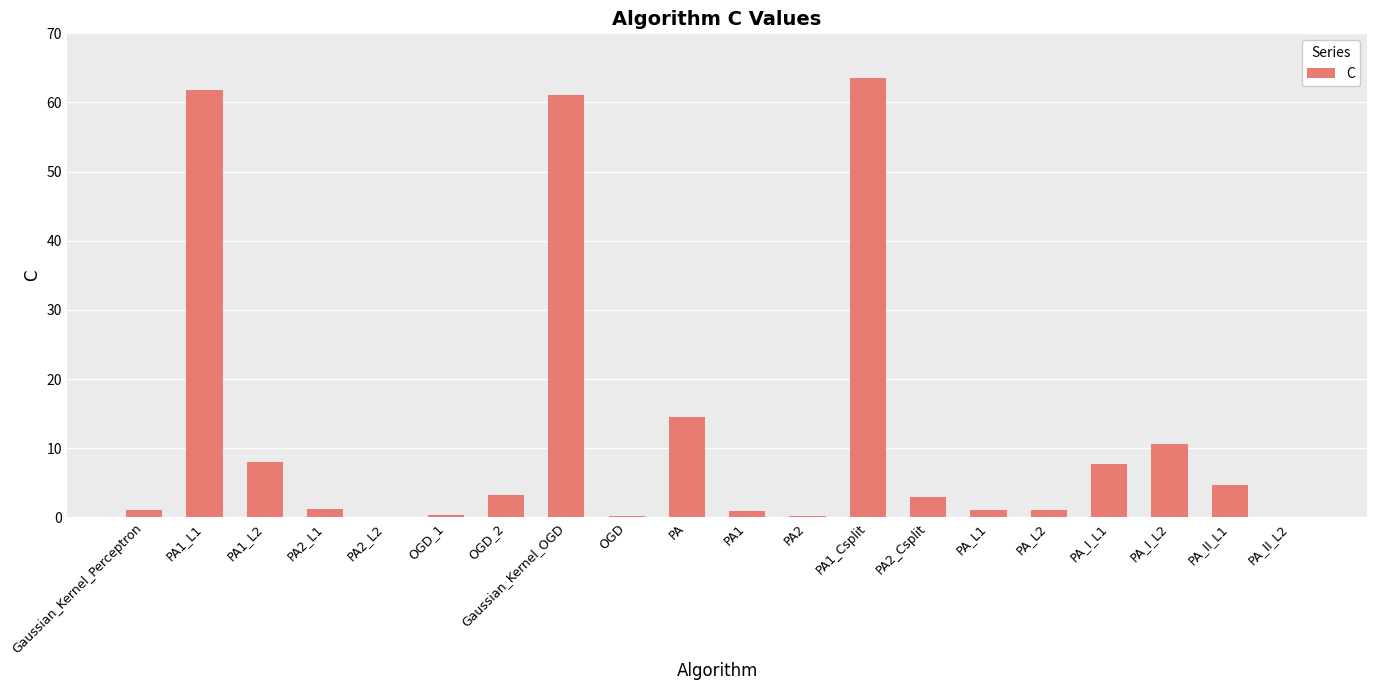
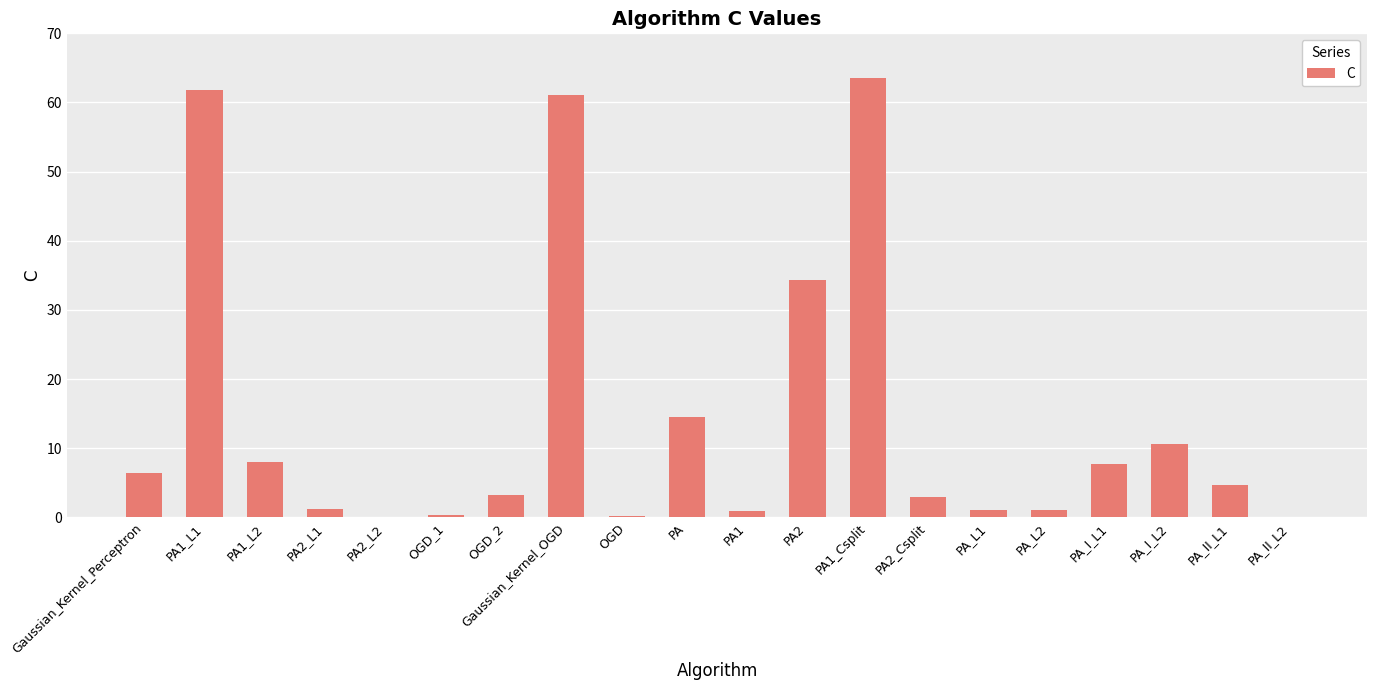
  {
-   "Gaussian_Kernel_Perceptron": 1,
+   "Gaussian_Kernel_Perceptron": 6,
    "PA1_L1": 62,
    "PA1_L2": 8,
    "PA2_L1": 1,
    "OGD_2": 3,
    "Gaussian_Kernel_OGD": 61,
    "PA": 15,
    "PA1": 1,
-   "PA2": 0,
+   "PA2": 34,
    "PA1_Csplit": 63,
    "PA2_Csplit": 3,
    "PA_L1": 1,
    "PA_L2": 1,
    "PA_I_L1": 8,
    "PA_I_L2": 11,
    "PA_II_L1": 5
  }
